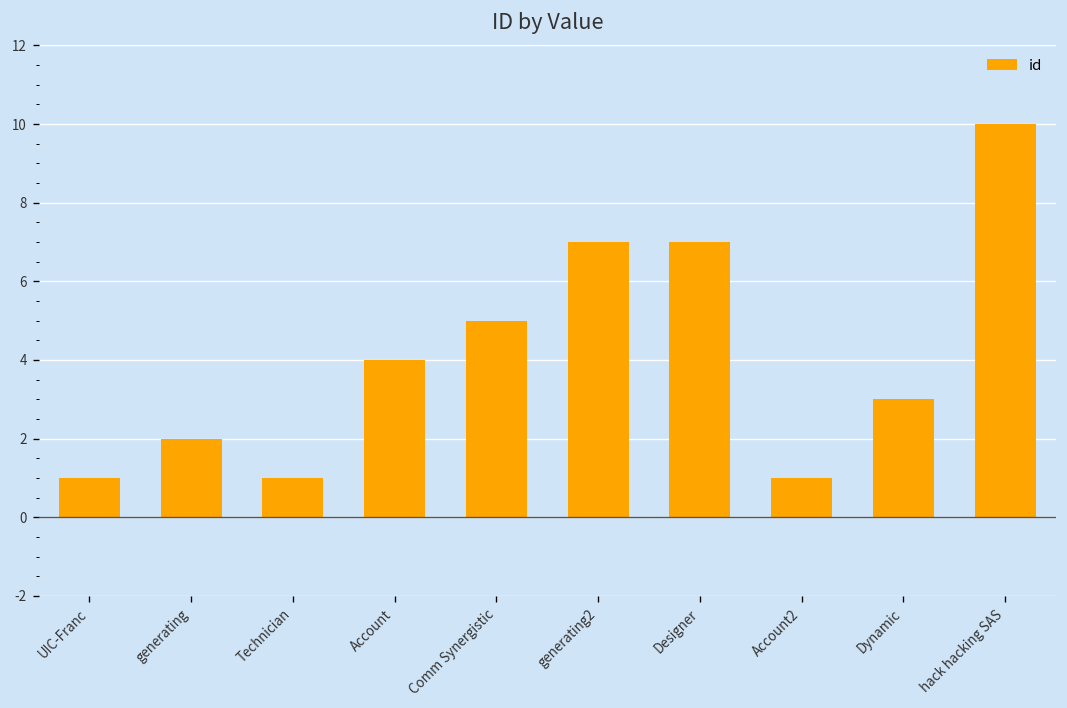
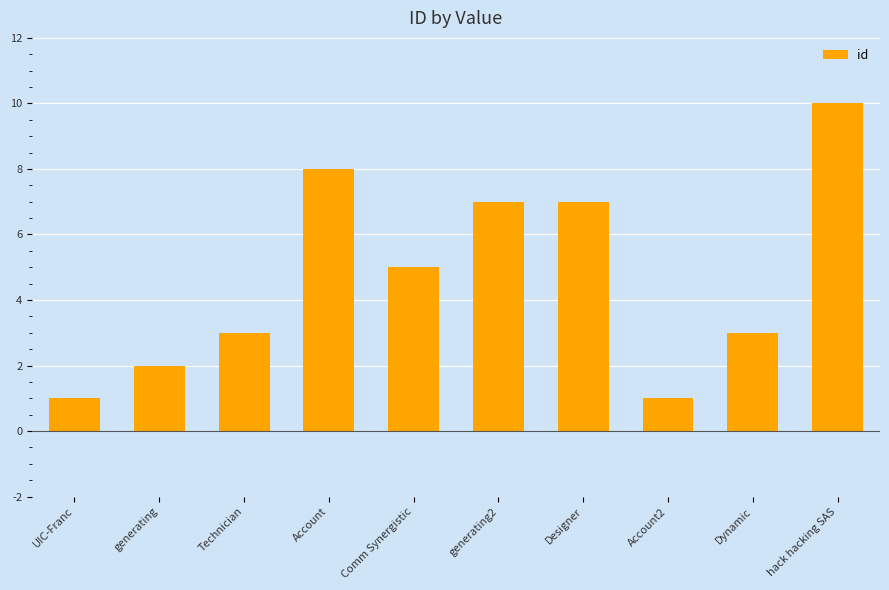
  {
    "UIC-Franc": 1,
    "generating": 2,
-   "Technician": 1,
-   "Account": 4,
+   "Technician": 3,
+   "Account": 8,
    "Comm Synergistic": 5,
    "generating2": 7,
    "Designer": 7,
    "Account2": 1,
    "Dynamic": 3,
    "hack hacking SAS": 10
  }
